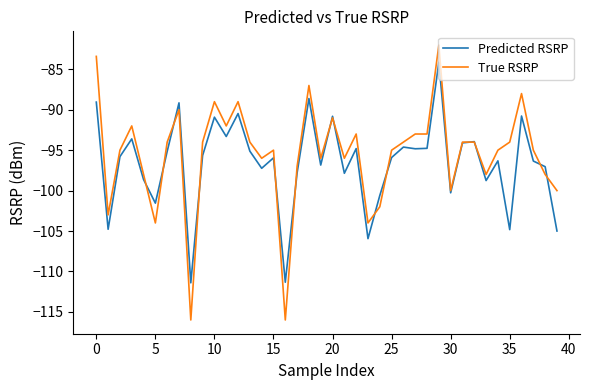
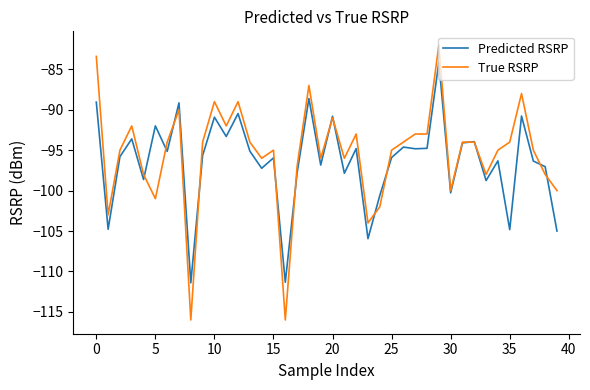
  {
    "Predicted RSRP": {
      "0": -89,
-     "5": -102,
+     "5": -92,
      "10": -91,
      "15": -96,
      "25": -96,
      "35": -105
    },
    "True RSRP": {
      "0": -83,
-     "5": -104,
+     "5": -101,
      "10": -89,
      "15": -95,
      "25": -95,
      "35": -94
    }
  }
